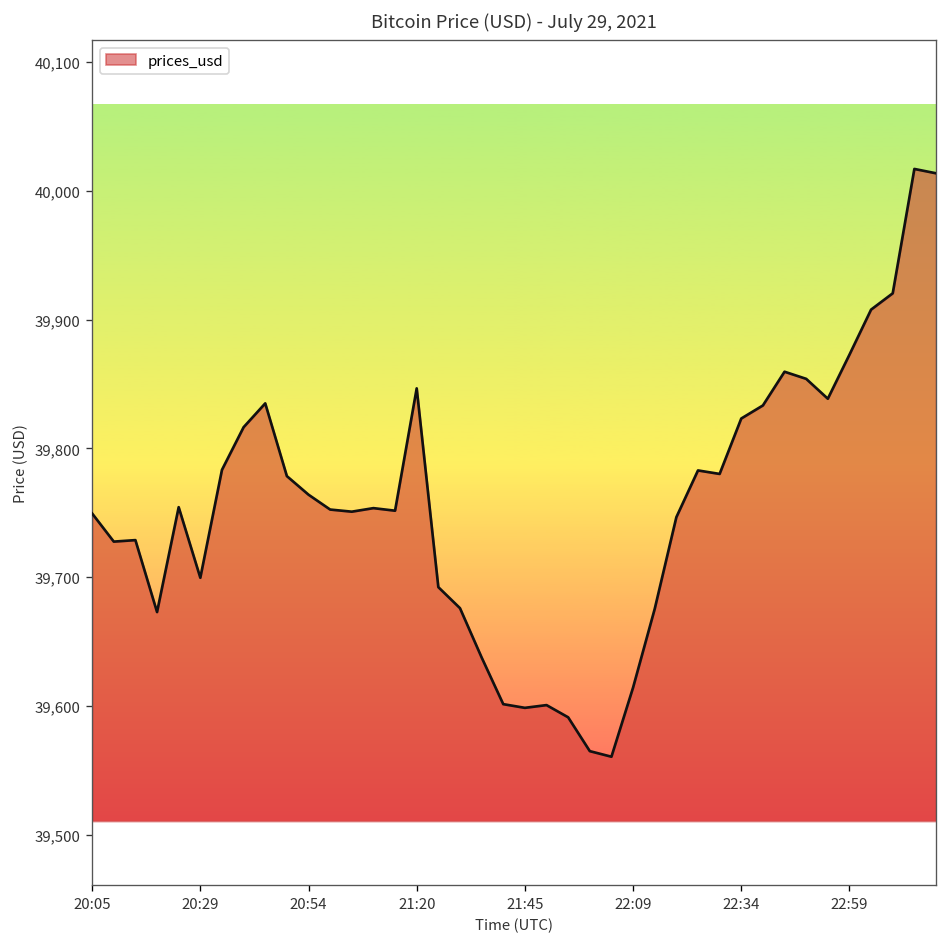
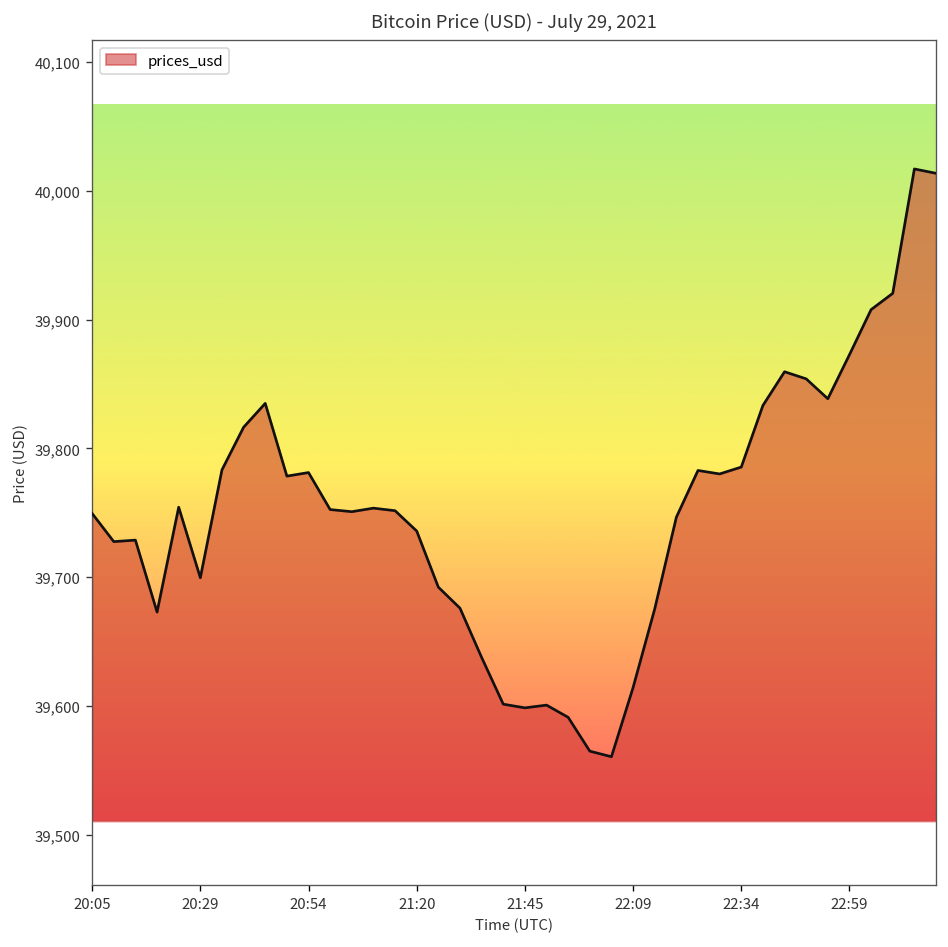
  {
    "20:05": "39,749",
    "20:29": "39,700",
-   "20:54": "39,764",
-   "21:20": "39,847",
+   "20:54": "39,781",
+   "21:20": "39,736",
    "21:45": "39,598",
    "22:09": "39,614",
-   "22:34": "39,823",
+   "22:34": "39,786",
    "22:59": "39,873"
  }
